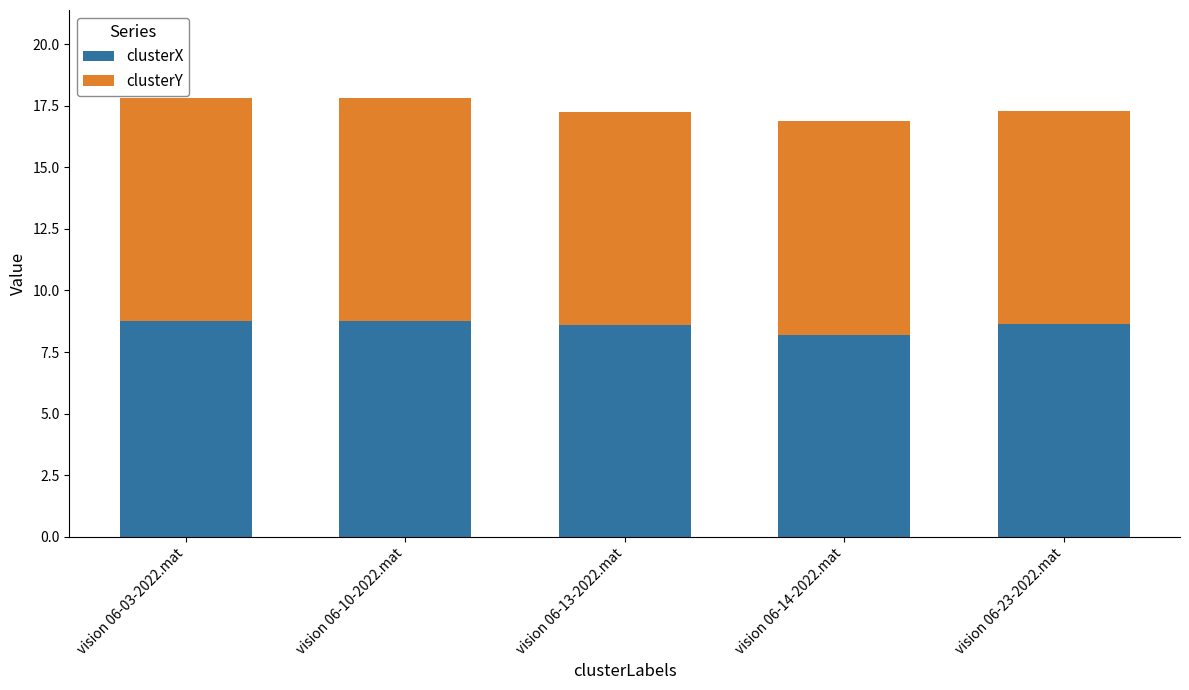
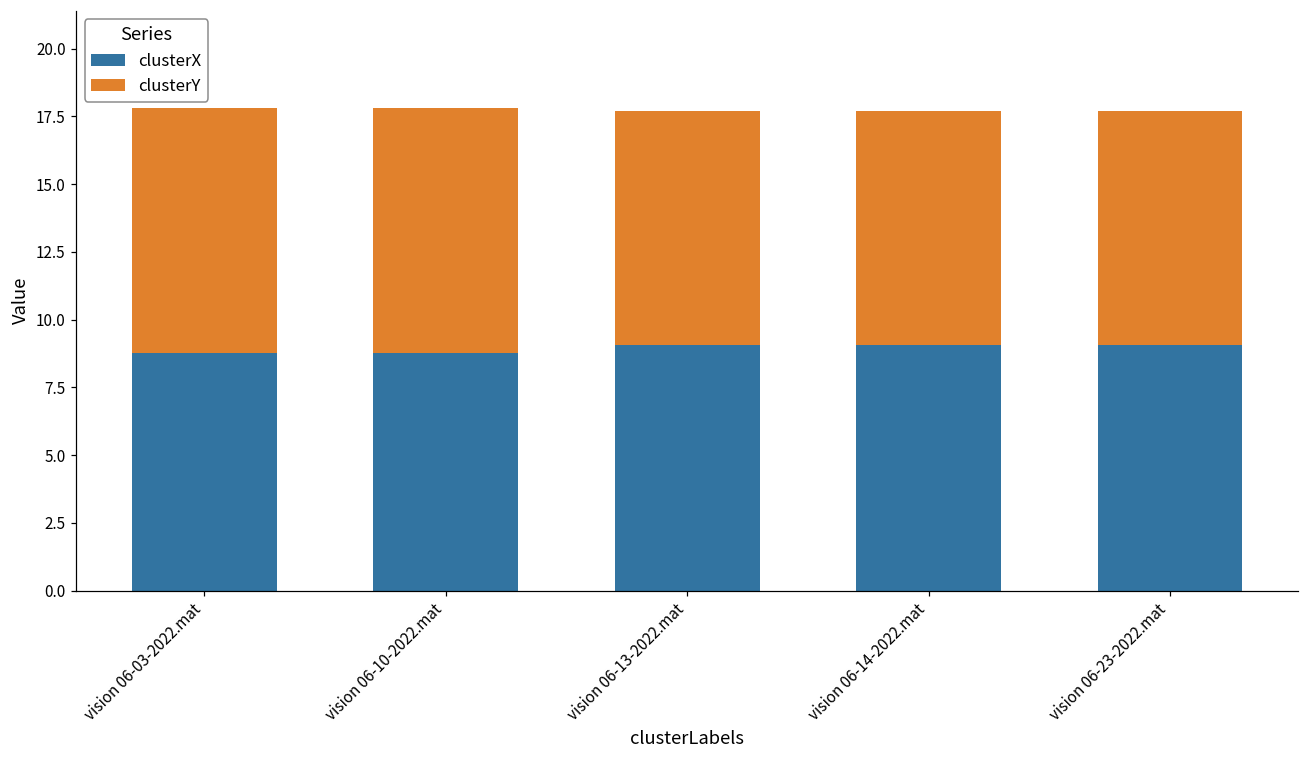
  {
    "clusterX": {
      "vision 06-03-2022.mat": 8.8,
      "vision 06-10-2022.mat": 8.8,
-     "vision 06-13-2022.mat": 8.6,
-     "vision 06-14-2022.mat": 8.2,
-     "vision 06-23-2022.mat": 8.6
+     "vision 06-13-2022.mat": 9.0,
+     "vision 06-14-2022.mat": 9.0,
+     "vision 06-23-2022.mat": 9.0
    },
    "clusterY": {
      "vision 06-03-2022.mat": 9.1,
      "vision 06-10-2022.mat": 9.1,
      "vision 06-13-2022.mat": 8.7,
      "vision 06-14-2022.mat": 8.7,
      "vision 06-23-2022.mat": 8.7
    }
  }
